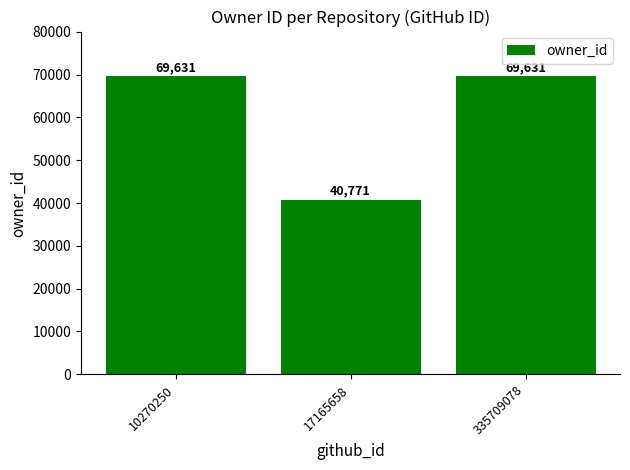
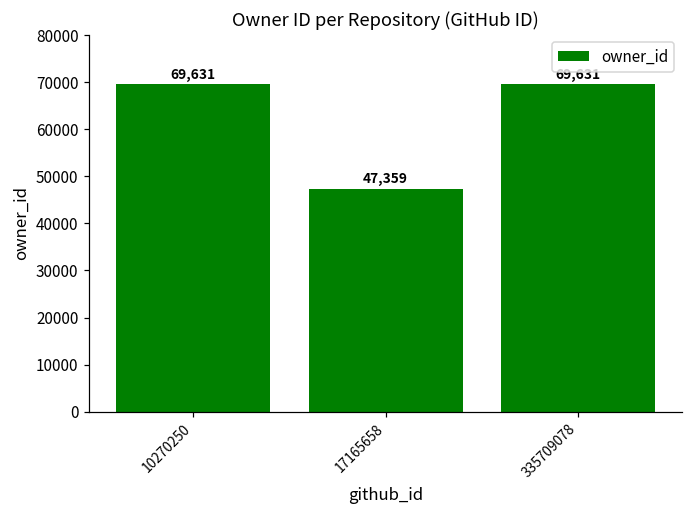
  {
    "10270250": "69,631",
-   "17165658": "40,771"
+   "17165658": "47,359"
  }
